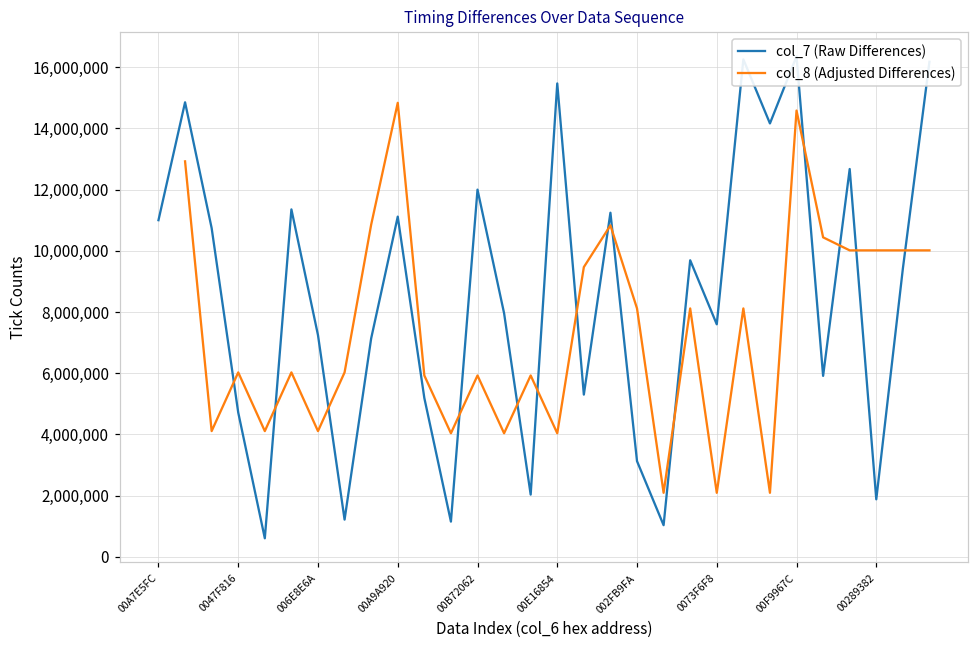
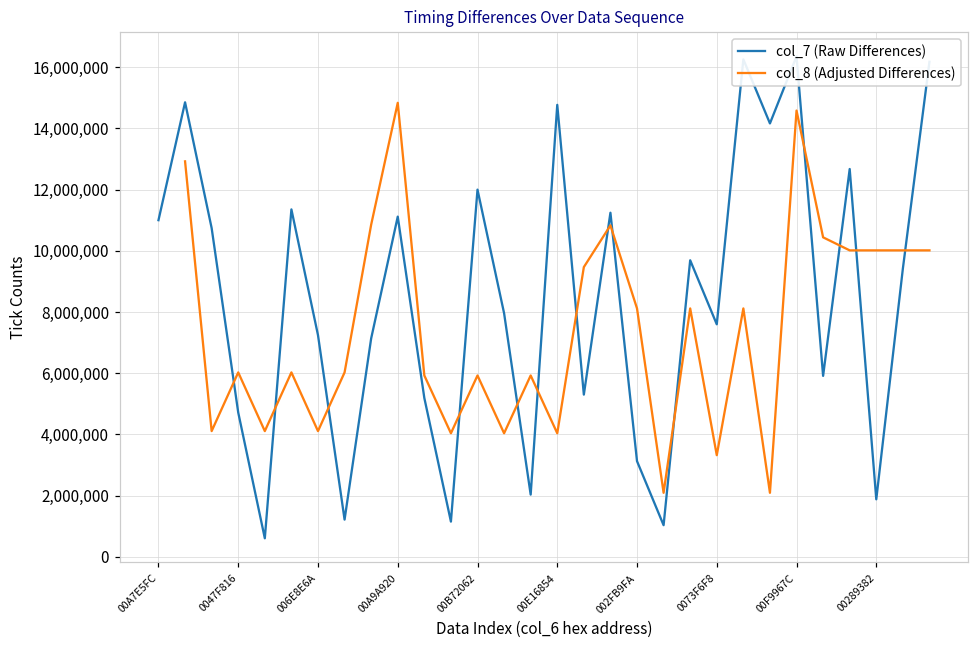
  {
    "col_7 (Raw Differences)": {
      "00A7E5FC": "11,000,000",
      "0047F816": "4,700,000",
      "006E8E6A": "7,200,000",
      "00A9A920": "11,100,000",
      "00B72062": "12,000,000",
-     "00E16854": "15,500,000",
+     "00E16854": "14,800,000",
      "002FB9FA": "3,100,000",
      "0073F6F8": "7,600,000",
      "00289382": "1,900,000"
    },
    "col_8 (Adjusted Differences)": {
      "0047F816": "6,000,000",
      "006E8E6A": "4,100,000",
      "00A9A920": "14,800,000",
      "00B72062": "5,900,000",
      "00E16854": "4,000,000",
      "002FB9FA": "8,100,000",
-     "0073F6F8": "2,100,000",
+     "0073F6F8": "3,300,000",
      "00F9967C": "14,600,000",
      "00289382": "10,000,000"
    }
  }
